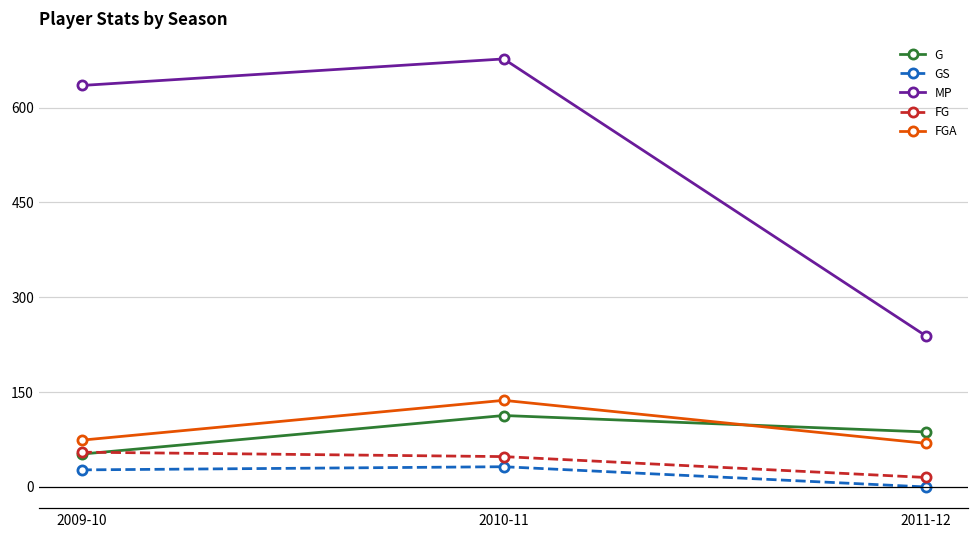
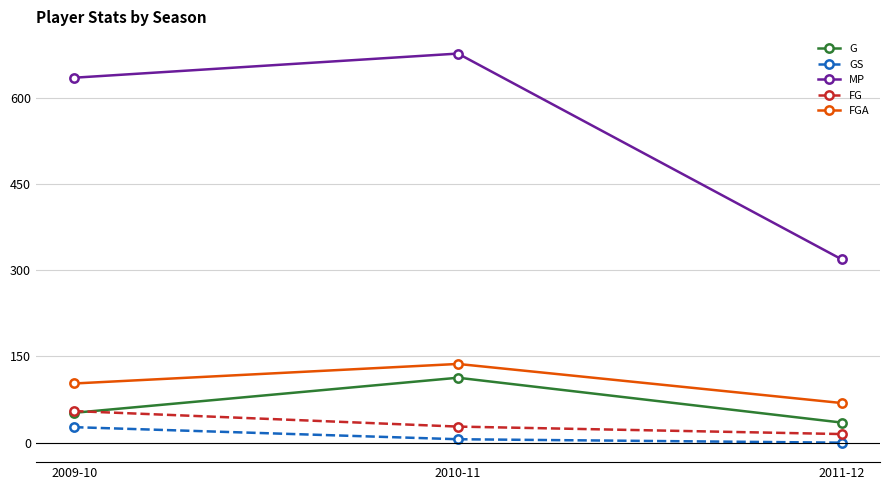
  {
    "G": {
      "2010-11": 110,
-     "2011-12": 90
+     "2011-12": 40
    },
    "GS": {
      "2009-10": 30,
-     "2010-11": 30,
+     "2010-11": 10,
      "2011-12": 0
    },
    "MP": {
      "2009-10": 640,
      "2010-11": 680,
-     "2011-12": 240
+     "2011-12": 320
    },
    "FG": {
-     "2010-11": 50,
+     "2010-11": 30,
      "2011-12": 20
    },
    "FGA": {
-     "2009-10": 70,
+     "2009-10": 100,
      "2010-11": 140,
      "2011-12": 70
    }
  }
